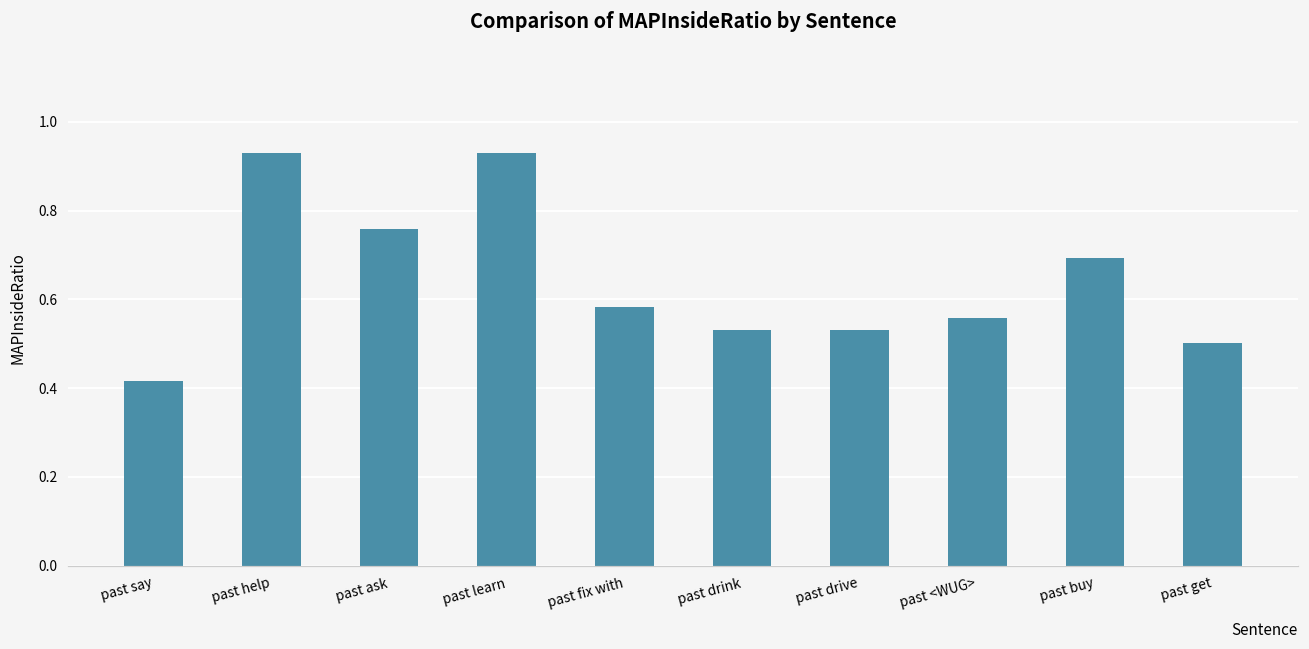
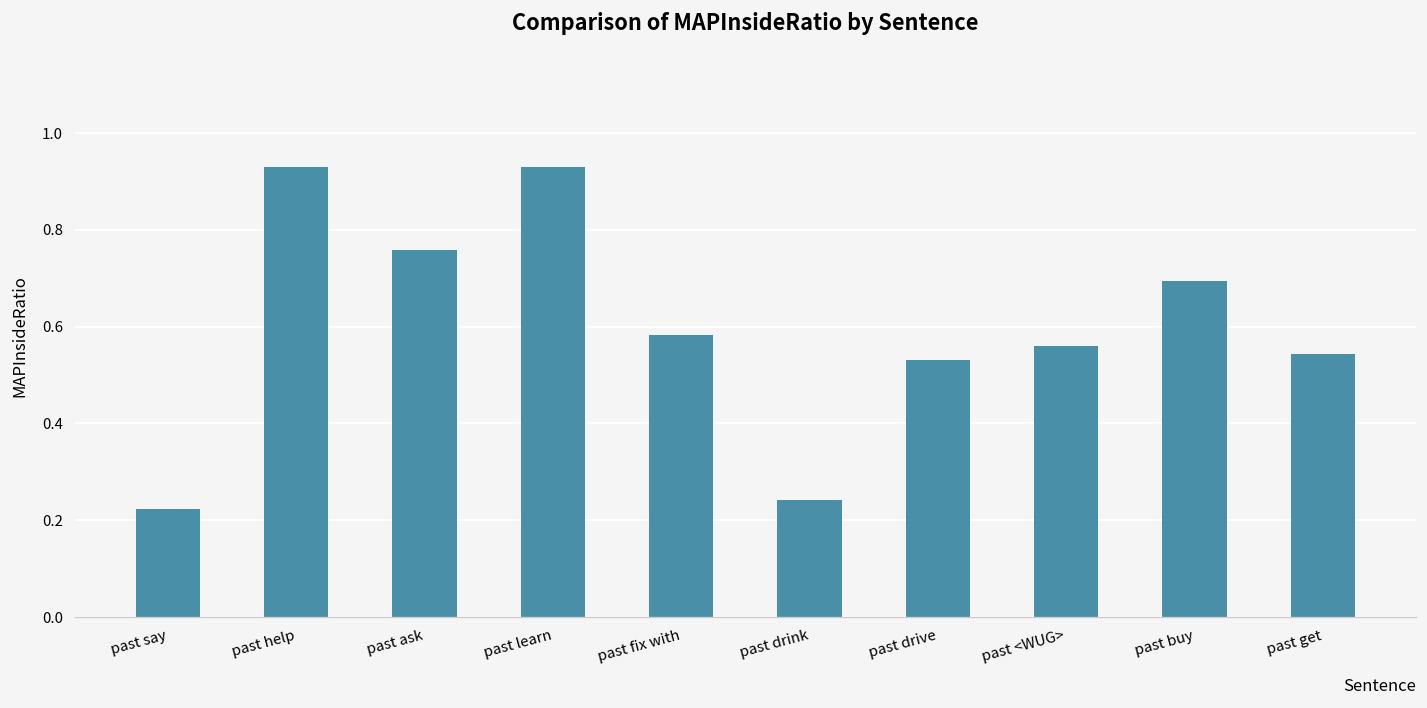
  {
-   "past say": 0.42,
+   "past say": 0.22,
    "past help": 0.93,
    "past ask": 0.76,
    "past learn": 0.93,
    "past fix with": 0.58,
-   "past drink": 0.53,
+   "past drink": 0.24,
    "past drive": 0.53,
    "past <WUG>": 0.56,
    "past buy": 0.69,
-   "past get": 0.50
+   "past get": 0.54
  }
